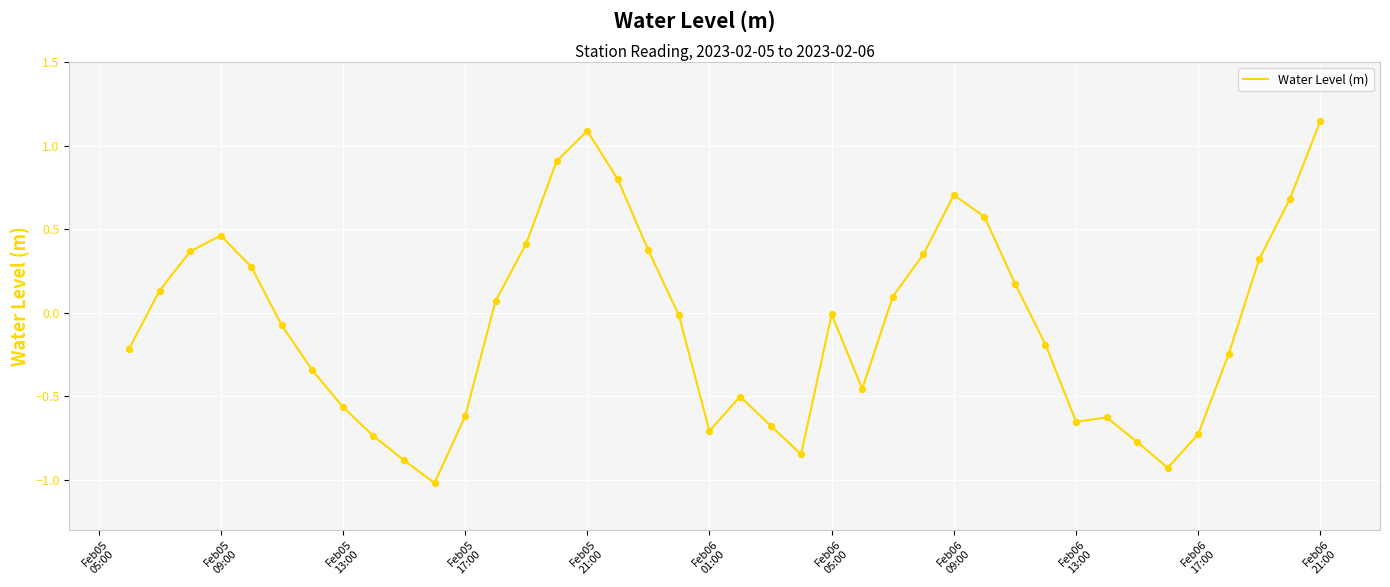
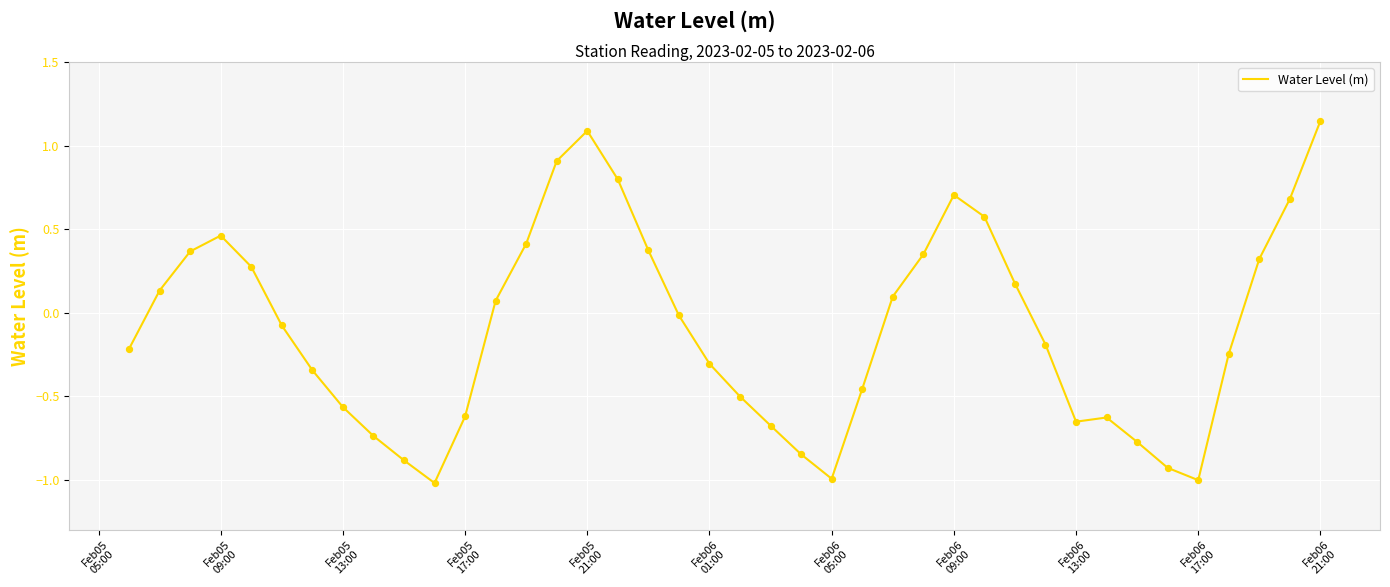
  {
    "Feb05 09:00": 0.46,
    "Feb05 13:00": -0.57,
    "Feb05 17:00": -0.62,
    "Feb05 21:00": 1.09,
-   "Feb06 01:00": -0.71,
-   "Feb06 05:00": -0.01,
+   "Feb06 01:00": -0.31,
+   "Feb06 05:00": -1.00,
    "Feb06 09:00": 0.70,
    "Feb06 13:00": -0.65,
-   "Feb06 17:00": -0.73,
+   "Feb06 17:00": -1.00,
    "Feb06 21:00": 1.15
  }
